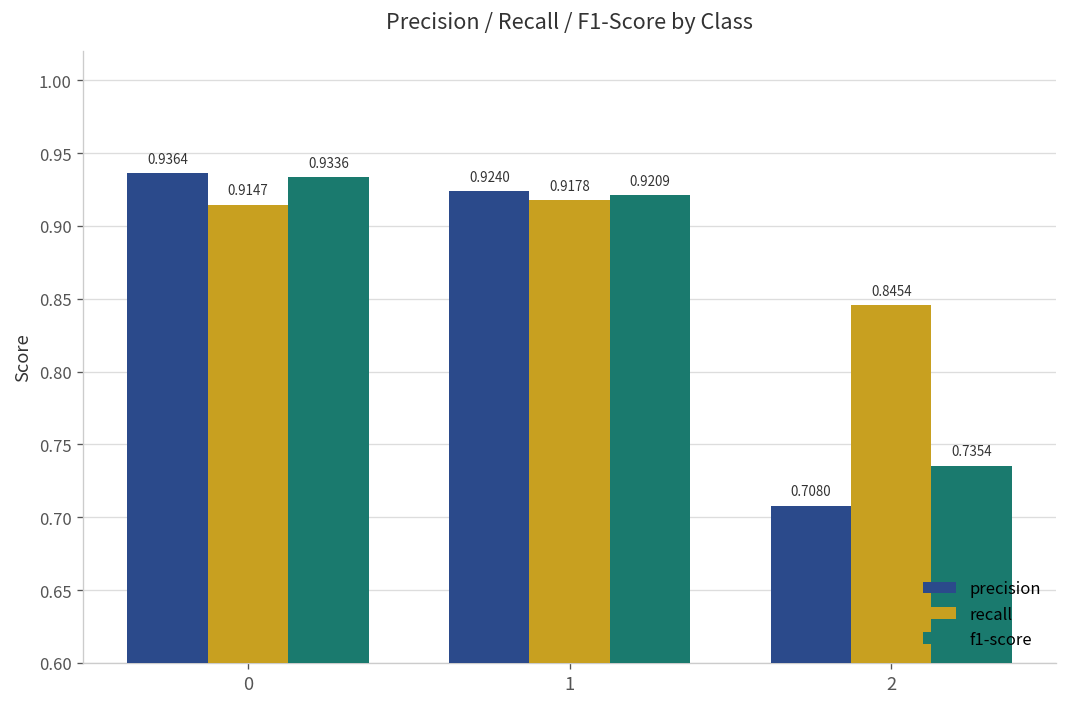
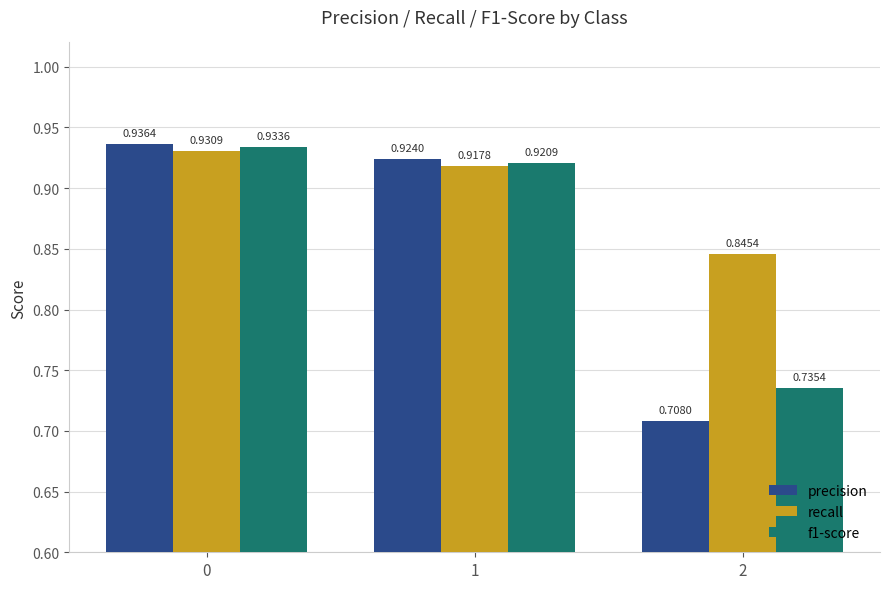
  {
    "recall": {
-     "0": 0.9147,
+     "0": 0.9309,
      "1": 0.9178,
      "2": 0.8454
    }
  }
